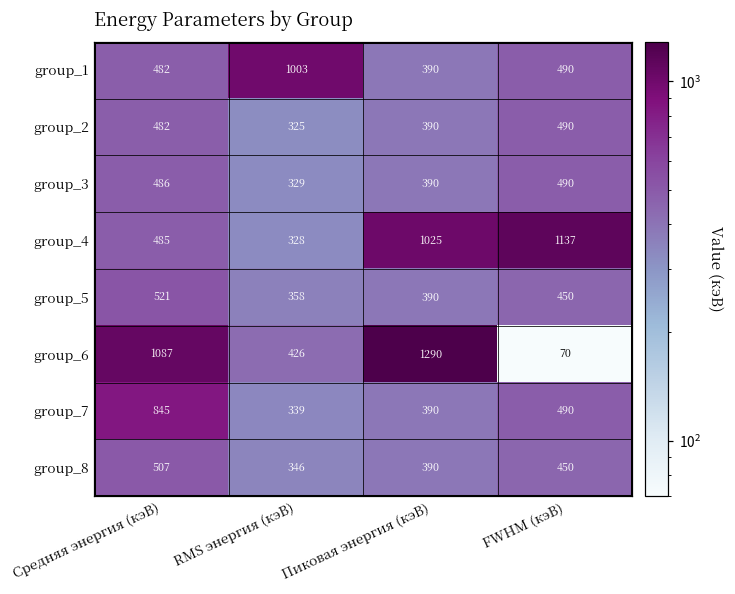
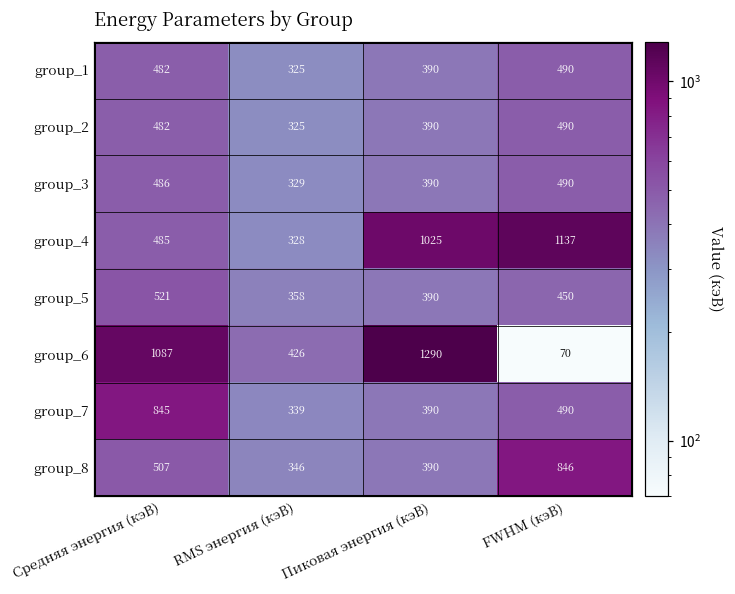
  {
    "group_1": {
      "Средняя энергия (кэВ)": 482,
-     "RMS энергия (кэВ)": 1003,
+     "RMS энергия (кэВ)": 325,
      "Пиковая энергия (кэВ)": 390,
      "FWHM (кэВ)": 490
    },
    "group_2": {
      "Средняя энергия (кэВ)": 482,
      "RMS энергия (кэВ)": 325,
      "Пиковая энергия (кэВ)": 390,
      "FWHM (кэВ)": 490
    },
    "group_3": {
      "Средняя энергия (кэВ)": 486,
      "RMS энергия (кэВ)": 329,
      "Пиковая энергия (кэВ)": 390,
      "FWHM (кэВ)": 490
    },
    "group_4": {
      "Средняя энергия (кэВ)": 485,
      "RMS энергия (кэВ)": 328,
      "Пиковая энергия (кэВ)": 1025,
      "FWHM (кэВ)": 1137
    },
    "group_5": {
      "Средняя энергия (кэВ)": 521,
      "RMS энергия (кэВ)": 358,
      "Пиковая энергия (кэВ)": 390,
      "FWHM (кэВ)": 450
    },
    "group_6": {
      "Средняя энергия (кэВ)": 1087,
      "RMS энергия (кэВ)": 426,
      "Пиковая энергия (кэВ)": 1290,
      "FWHM (кэВ)": 70
    },
    "group_7": {
      "Средняя энергия (кэВ)": 845,
      "RMS энергия (кэВ)": 339,
      "Пиковая энергия (кэВ)": 390,
      "FWHM (кэВ)": 490
    },
    "group_8": {
      "Средняя энергия (кэВ)": 507,
      "RMS энергия (кэВ)": 346,
      "Пиковая энергия (кэВ)": 390,
-     "FWHM (кэВ)": 450
+     "FWHM (кэВ)": 846
    }
  }
